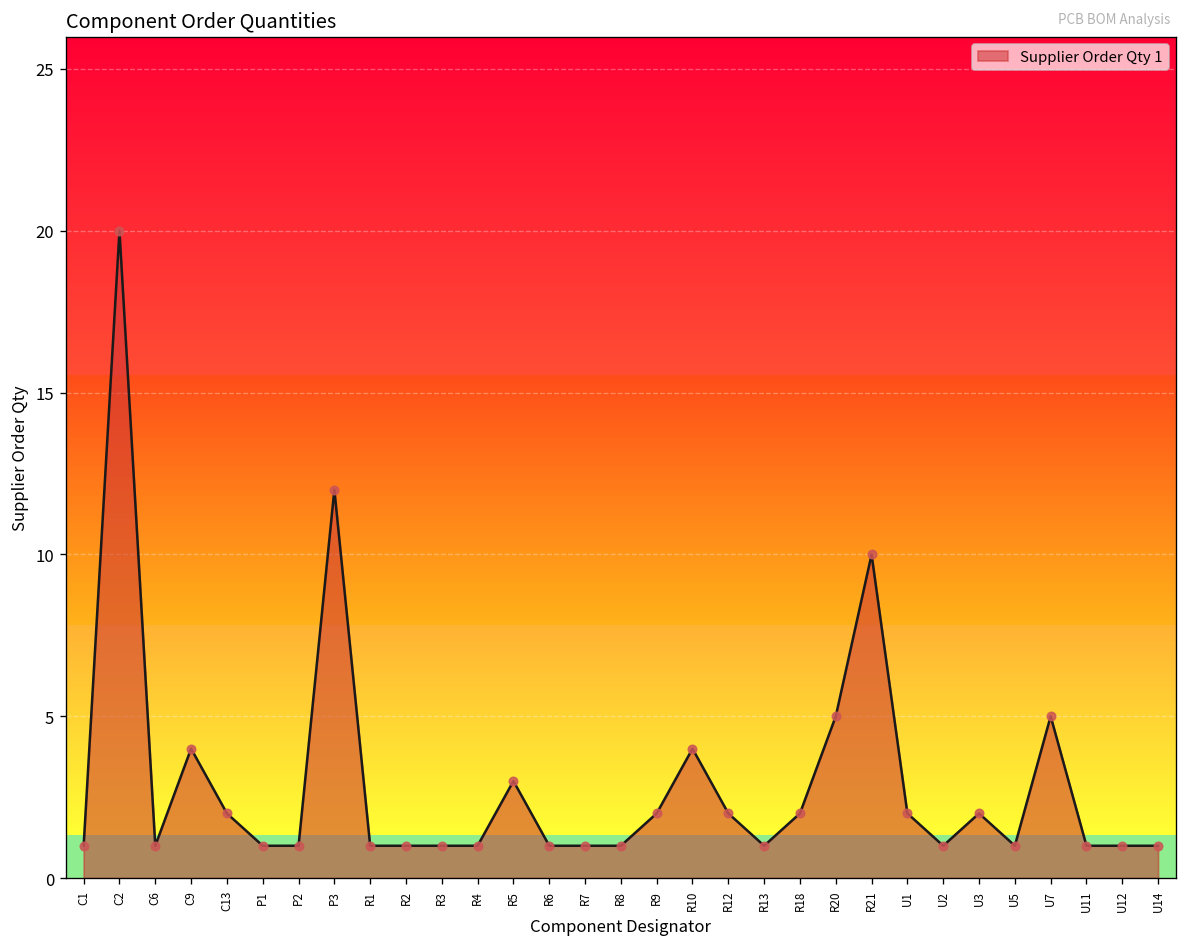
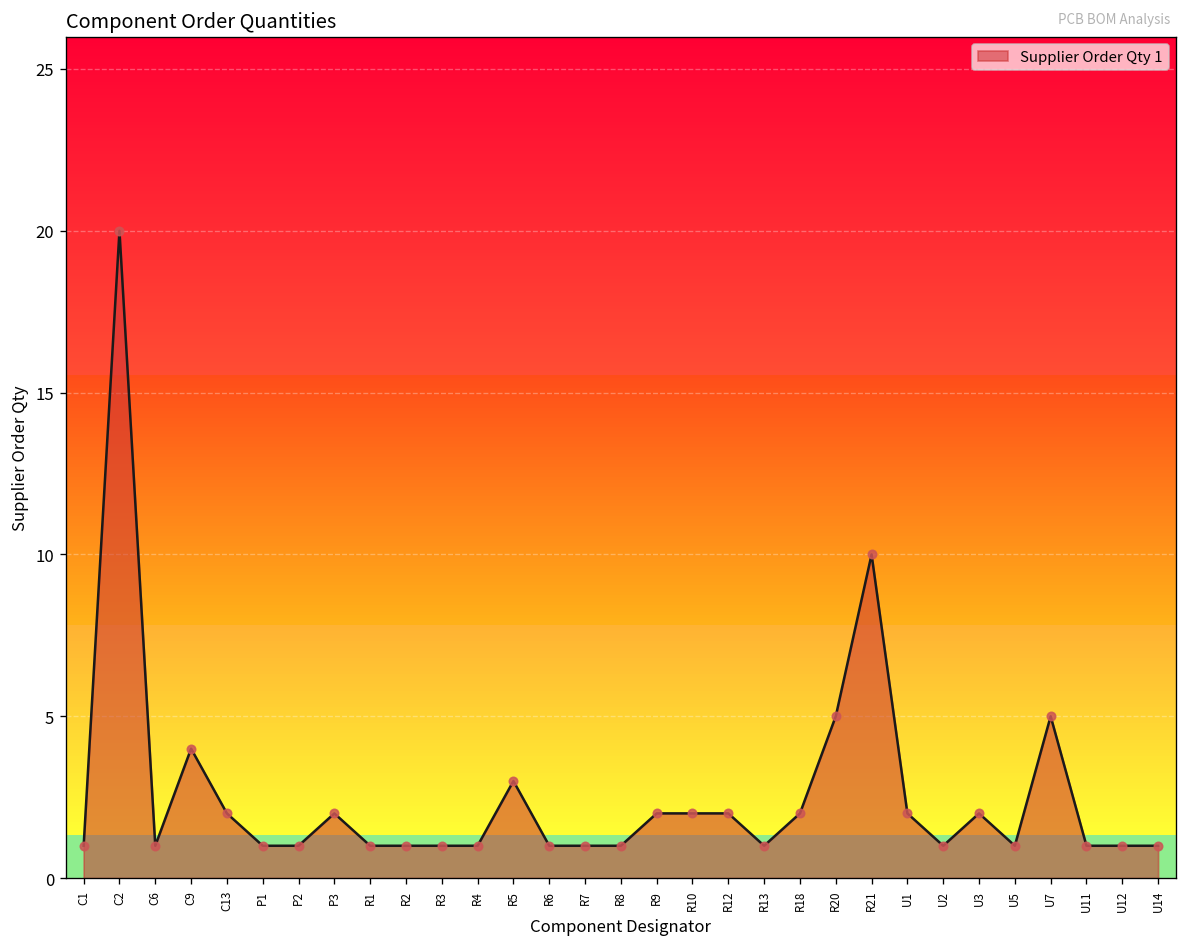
  {
    "C1": 1,
    "C2": 20,
    "C6": 1,
    "C9": 4,
    "C13": 2,
    "P1": 1,
    "P2": 1,
-   "P3": 12,
+   "P3": 2,
    "R1": 1,
    "R2": 1,
    "R3": 1,
    "R4": 1,
    "R5": 3,
    "R6": 1,
    "R7": 1,
    "R8": 1,
    "R9": 2,
-   "R10": 4,
+   "R10": 2,
    "R12": 2,
    "R13": 1,
    "R18": 2,
    "R20": 5,
    "R21": 10,
    "U1": 2,
    "U2": 1,
    "U3": 2,
    "U5": 1,
    "U7": 5,
    "U11": 1,
    "U12": 1,
    "U14": 1
  }
